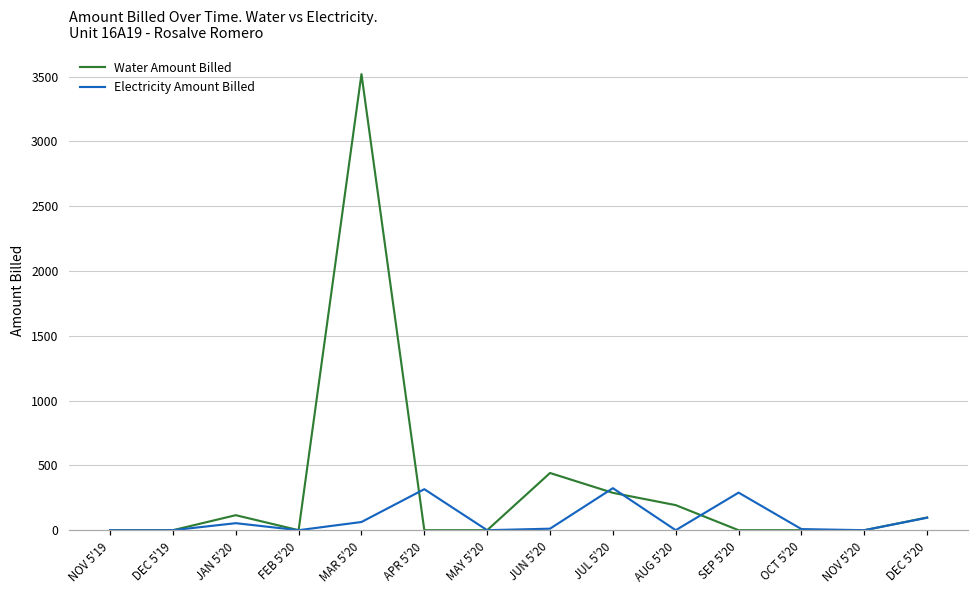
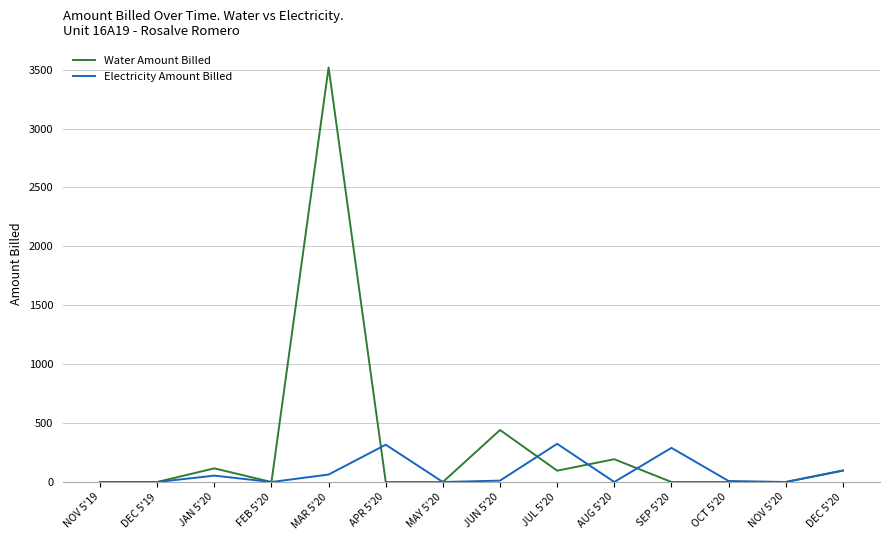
  {
    "Water Amount Billed": {
      "JAN 5'20": 120,
      "MAR 5'20": 3520,
      "APR 5'20": 0,
      "JUN 5'20": 440,
-     "JUL 5'20": 290,
+     "JUL 5'20": 100,
      "AUG 5'20": 190,
      "SEP 5'20": 0
    },
    "Electricity Amount Billed": {
      "JAN 5'20": 50,
      "MAR 5'20": 60,
      "APR 5'20": 320,
      "JUN 5'20": 10,
      "JUL 5'20": 320,
      "AUG 5'20": 0,
      "SEP 5'20": 290
    }
  }
